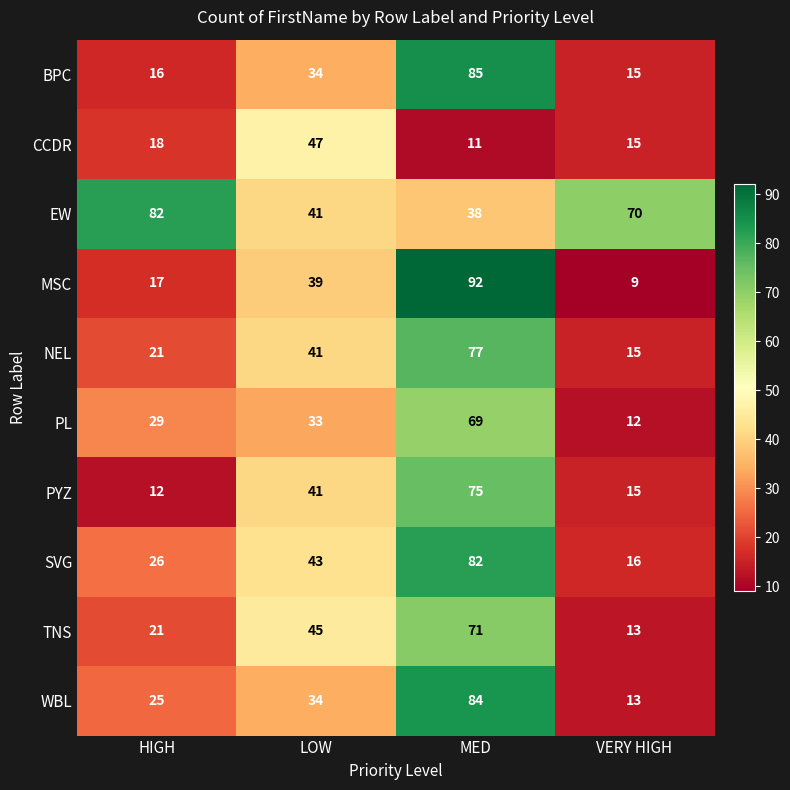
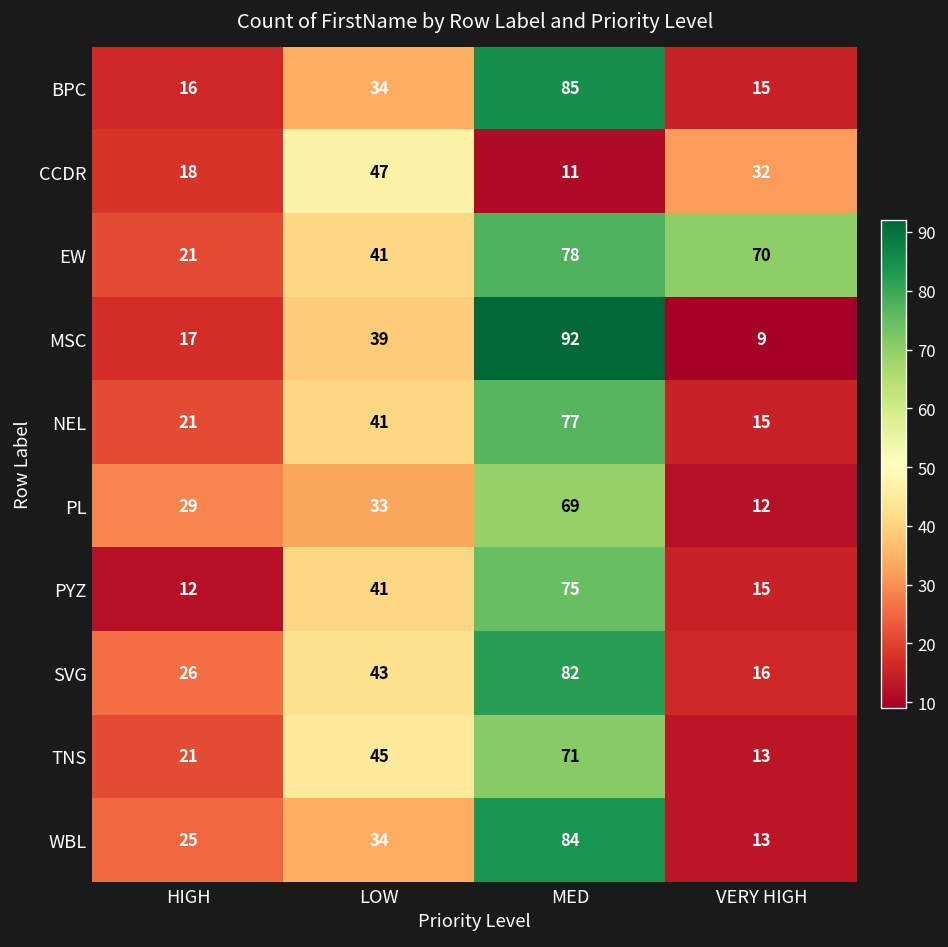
  {
    "BPC": {
      "HIGH": 16,
      "LOW": 34,
      "MED": 85,
      "VERY HIGH": 15
    },
    "CCDR": {
      "HIGH": 18,
      "LOW": 47,
      "MED": 11,
-     "VERY HIGH": 15
+     "VERY HIGH": 32
    },
    "EW": {
-     "HIGH": 82,
+     "HIGH": 21,
      "LOW": 41,
-     "MED": 38,
+     "MED": 78,
      "VERY HIGH": 70
    },
    "MSC": {
      "HIGH": 17,
      "LOW": 39,
      "MED": 92,
      "VERY HIGH": 9
    },
    "NEL": {
      "HIGH": 21,
      "LOW": 41,
      "MED": 77,
      "VERY HIGH": 15
    },
    "PL": {
      "HIGH": 29,
      "LOW": 33,
      "MED": 69,
      "VERY HIGH": 12
    },
    "PYZ": {
      "HIGH": 12,
      "LOW": 41,
      "MED": 75,
      "VERY HIGH": 15
    },
    "SVG": {
      "HIGH": 26,
      "LOW": 43,
      "MED": 82,
      "VERY HIGH": 16
    },
    "TNS": {
      "HIGH": 21,
      "LOW": 45,
      "MED": 71,
      "VERY HIGH": 13
    },
    "WBL": {
      "HIGH": 25,
      "LOW": 34,
      "MED": 84,
      "VERY HIGH": 13
    }
  }
